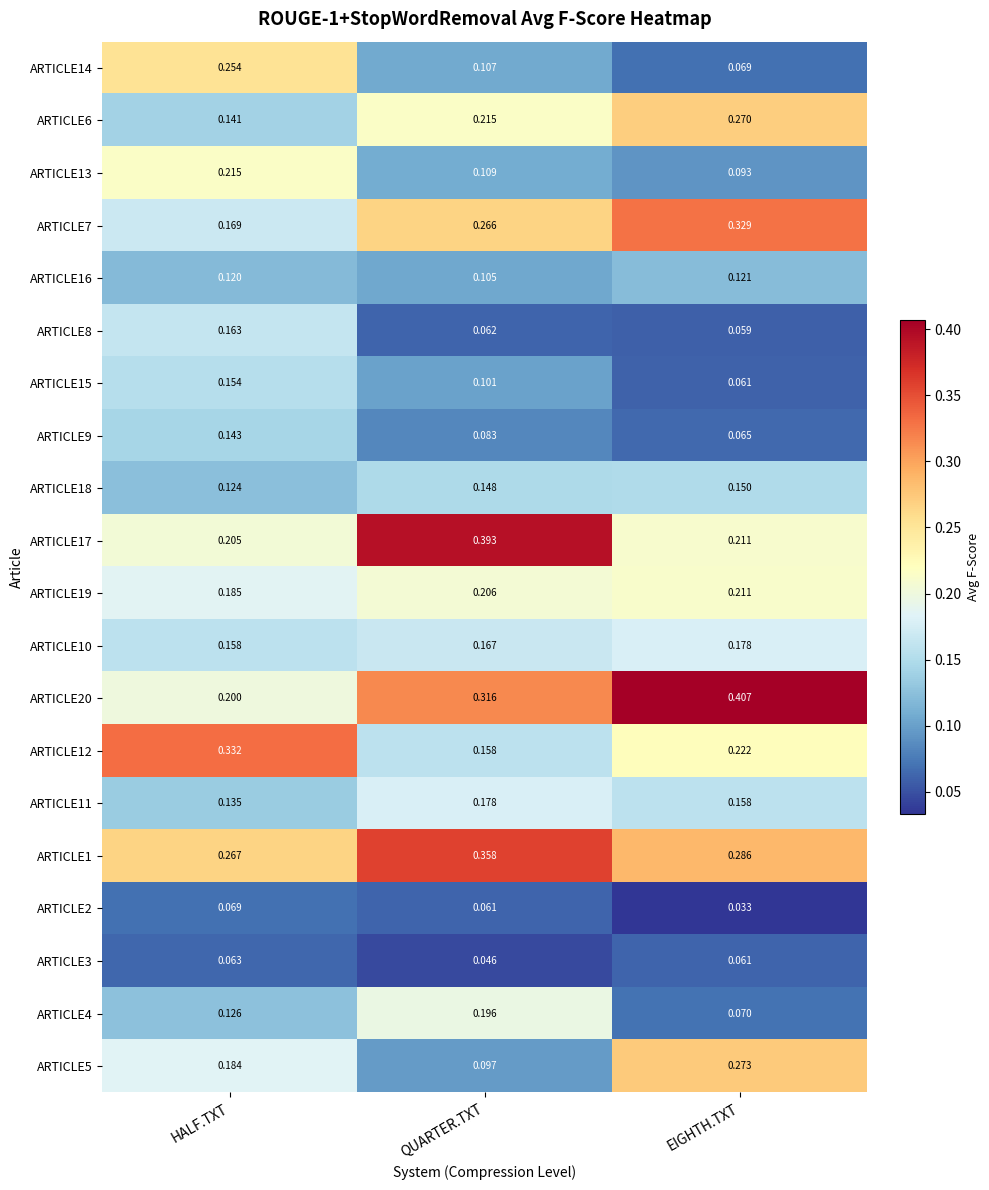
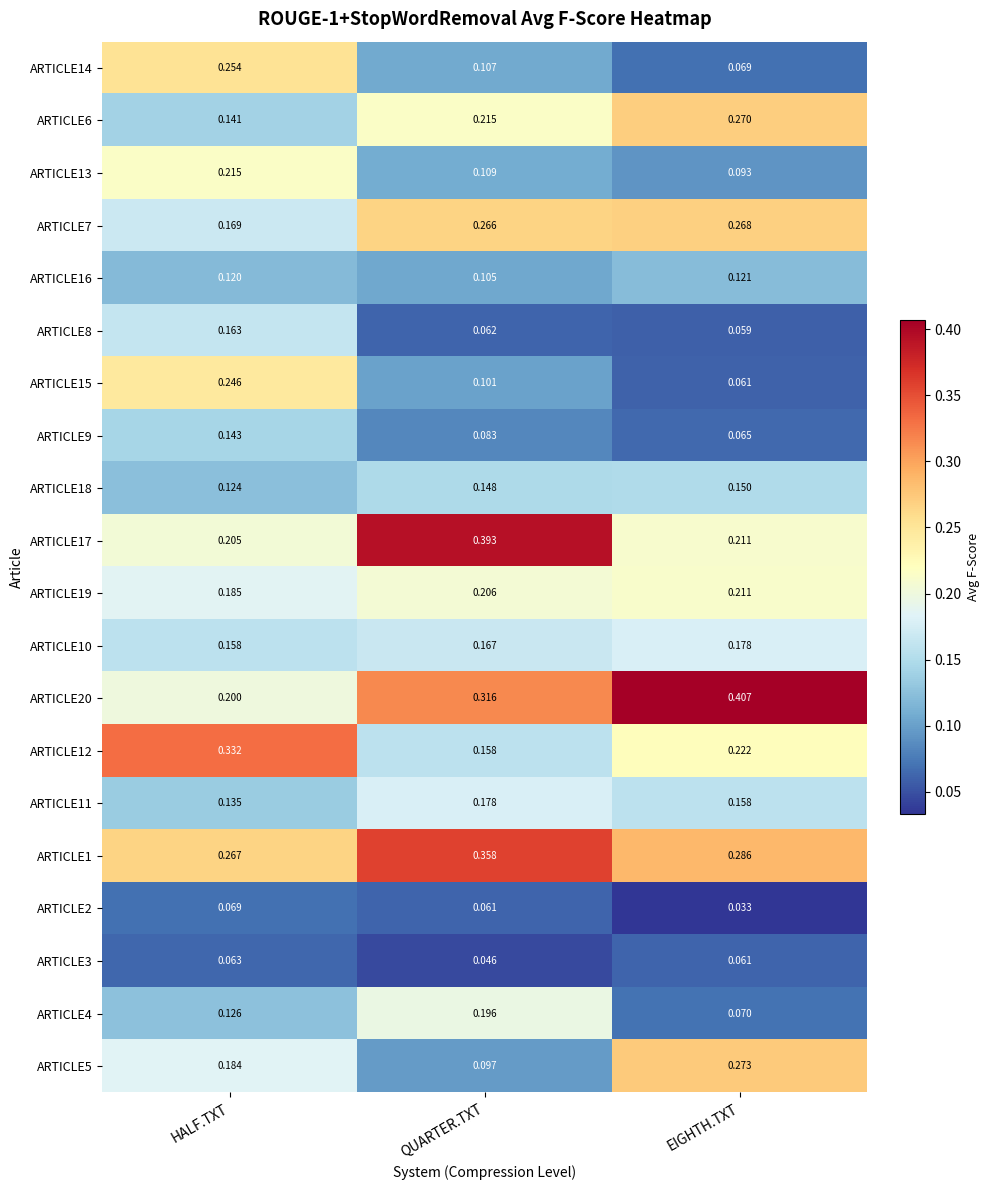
  {
    "ARTICLE14": {
      "HALF.TXT": 0.254,
      "QUARTER.TXT": 0.107,
      "EIGHTH.TXT": 0.069
    },
    "ARTICLE6": {
      "HALF.TXT": 0.141,
      "QUARTER.TXT": 0.215,
      "EIGHTH.TXT": 0.270
    },
    "ARTICLE13": {
      "HALF.TXT": 0.215,
      "QUARTER.TXT": 0.109,
      "EIGHTH.TXT": 0.093
    },
    "ARTICLE7": {
      "HALF.TXT": 0.169,
      "QUARTER.TXT": 0.266,
-     "EIGHTH.TXT": 0.329
+     "EIGHTH.TXT": 0.268
    },
    "ARTICLE16": {
      "HALF.TXT": 0.120,
      "QUARTER.TXT": 0.105,
      "EIGHTH.TXT": 0.121
    },
    "ARTICLE8": {
      "HALF.TXT": 0.163,
      "QUARTER.TXT": 0.062,
      "EIGHTH.TXT": 0.059
    },
    "ARTICLE15": {
-     "HALF.TXT": 0.154,
+     "HALF.TXT": 0.246,
      "QUARTER.TXT": 0.101,
      "EIGHTH.TXT": 0.061
    },
    "ARTICLE9": {
      "HALF.TXT": 0.143,
      "QUARTER.TXT": 0.083,
      "EIGHTH.TXT": 0.065
    },
    "ARTICLE18": {
      "HALF.TXT": 0.124,
      "QUARTER.TXT": 0.148,
      "EIGHTH.TXT": 0.150
    },
    "ARTICLE17": {
      "HALF.TXT": 0.205,
      "QUARTER.TXT": 0.393,
      "EIGHTH.TXT": 0.211
    },
    "ARTICLE19": {
      "HALF.TXT": 0.185,
      "QUARTER.TXT": 0.206,
      "EIGHTH.TXT": 0.211
    },
    "ARTICLE10": {
      "HALF.TXT": 0.158,
      "QUARTER.TXT": 0.167,
      "EIGHTH.TXT": 0.178
    },
    "ARTICLE20": {
      "HALF.TXT": 0.200,
      "QUARTER.TXT": 0.316,
      "EIGHTH.TXT": 0.407
    },
    "ARTICLE12": {
      "HALF.TXT": 0.332,
      "QUARTER.TXT": 0.158,
      "EIGHTH.TXT": 0.222
    },
    "ARTICLE11": {
      "HALF.TXT": 0.135,
      "QUARTER.TXT": 0.178,
      "EIGHTH.TXT": 0.158
    },
    "ARTICLE1": {
      "HALF.TXT": 0.267,
      "QUARTER.TXT": 0.358,
      "EIGHTH.TXT": 0.286
    },
    "ARTICLE2": {
      "HALF.TXT": 0.069,
      "QUARTER.TXT": 0.061,
      "EIGHTH.TXT": 0.033
    },
    "ARTICLE3": {
      "HALF.TXT": 0.063,
      "QUARTER.TXT": 0.046,
      "EIGHTH.TXT": 0.061
    },
    "ARTICLE4": {
      "HALF.TXT": 0.126,
      "QUARTER.TXT": 0.196,
      "EIGHTH.TXT": 0.070
    },
    "ARTICLE5": {
      "HALF.TXT": 0.184,
      "QUARTER.TXT": 0.097,
      "EIGHTH.TXT": 0.273
    }
  }
